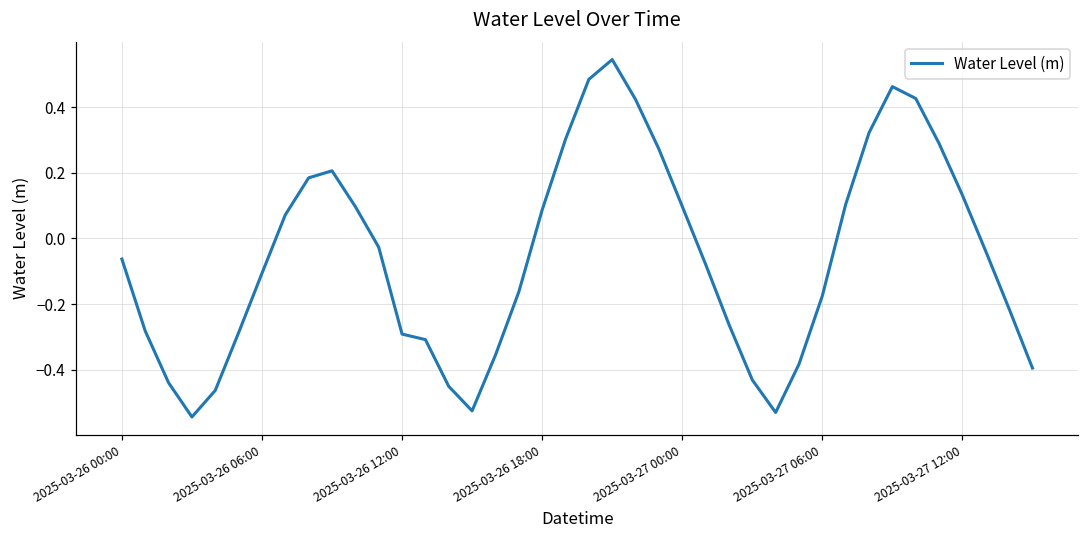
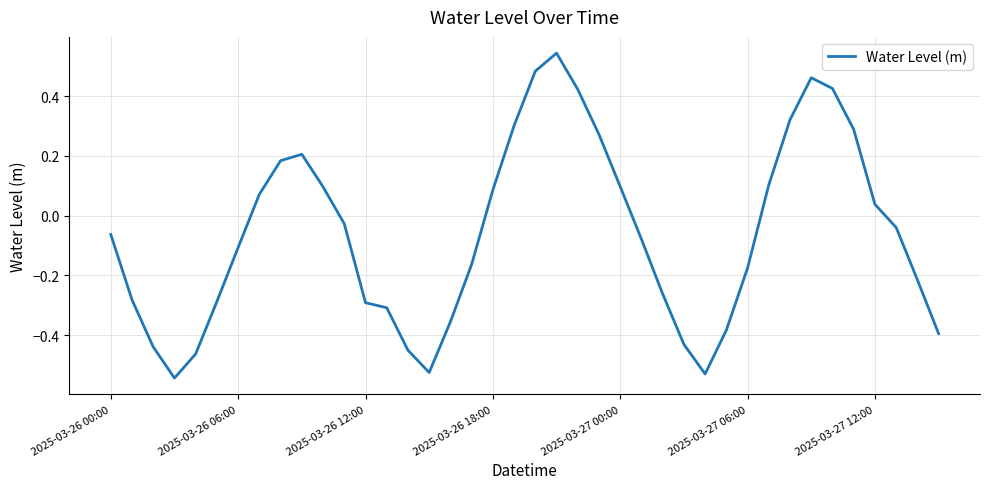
  {
    "2025-03-26 00:00": -0.06,
    "2025-03-26 06:00": -0.11,
    "2025-03-26 12:00": -0.29,
    "2025-03-26 18:00": 0.09,
    "2025-03-27 00:00": 0.10,
    "2025-03-27 06:00": -0.17,
-   "2025-03-27 12:00": 0.13
+   "2025-03-27 12:00": 0.04
  }
